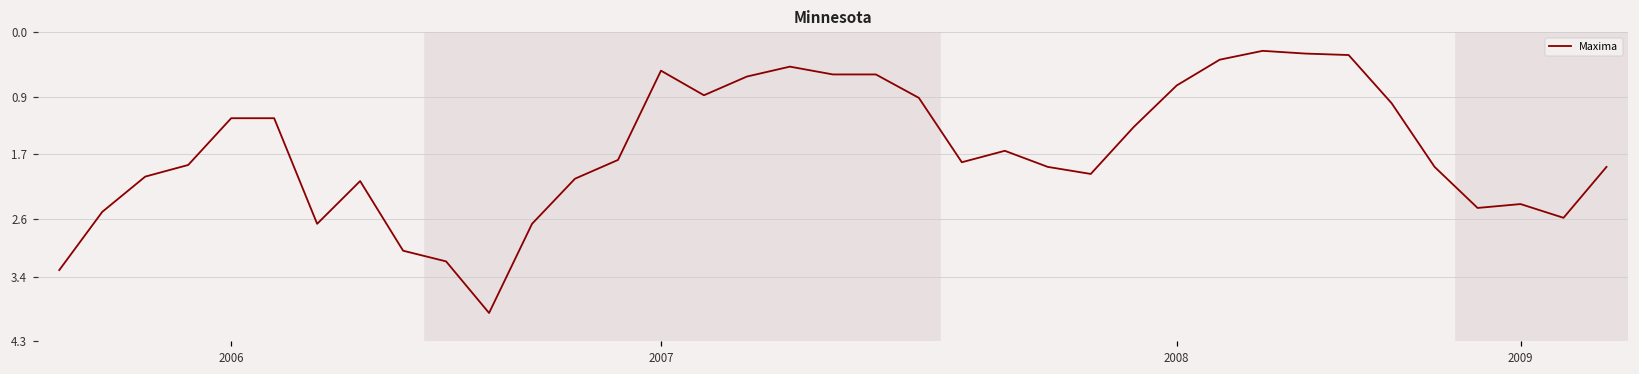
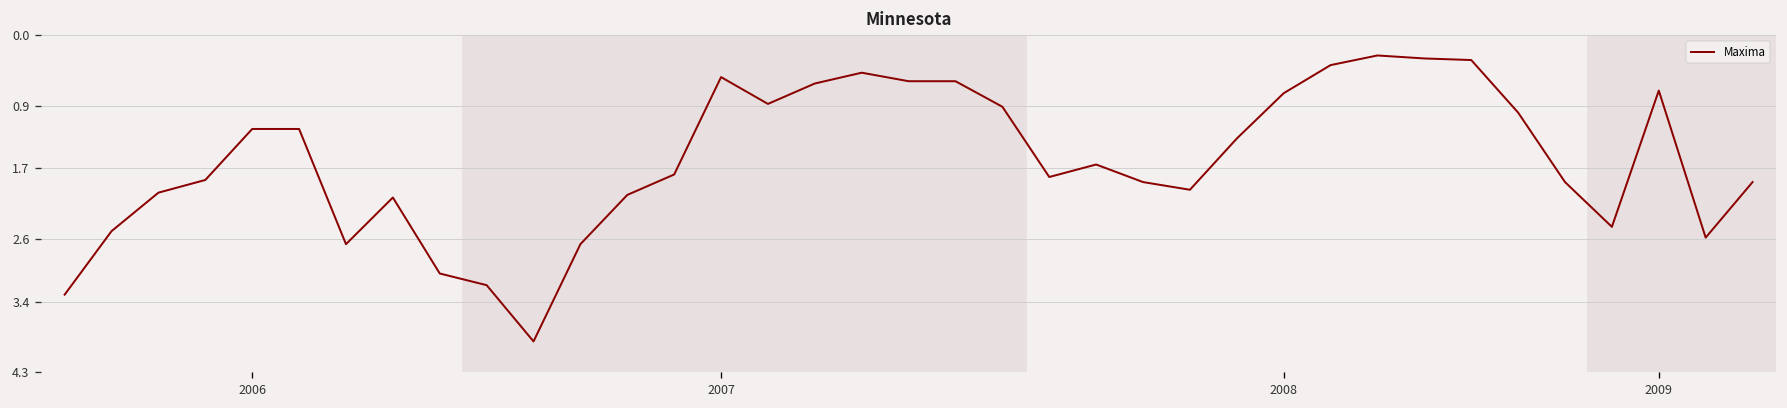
  {
    "2006": 1.2,
    "2007": 0.5,
    "2008": 0.7,
-   "2009": 2.4
+   "2009": 0.7
  }
